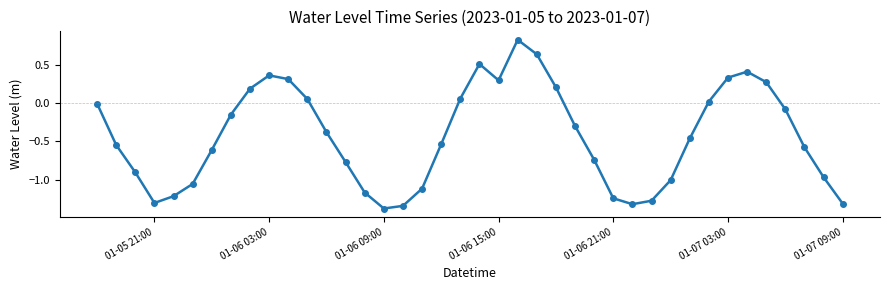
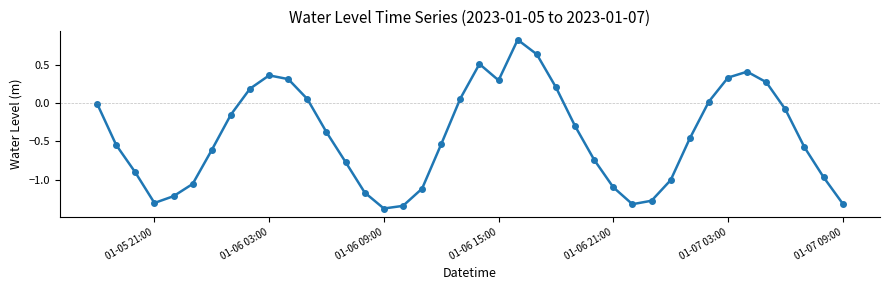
  {
    "01-05 21:00": -1.3,
    "01-06 03:00": 0.4,
    "01-06 09:00": -1.4,
    "01-06 15:00": 0.3,
-   "01-06 21:00": -1.2,
+   "01-06 21:00": -1.1,
    "01-07 03:00": 0.3,
    "01-07 09:00": -1.3
  }
